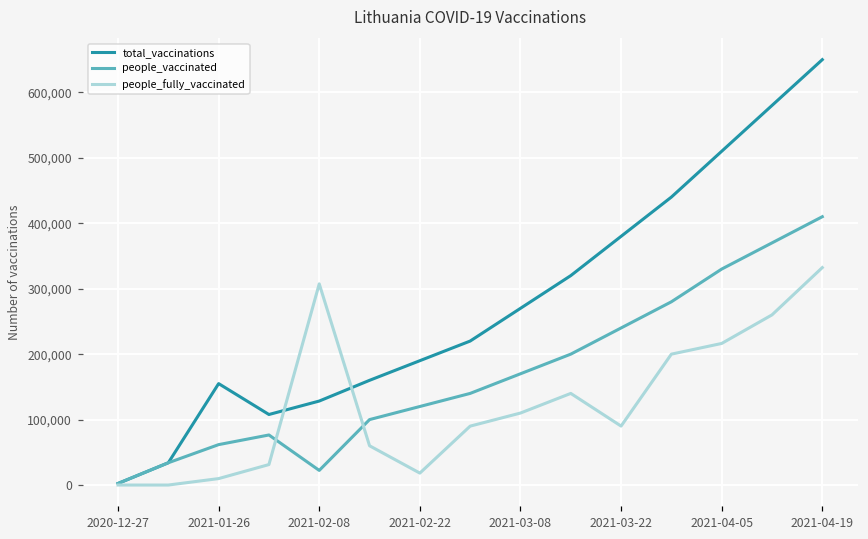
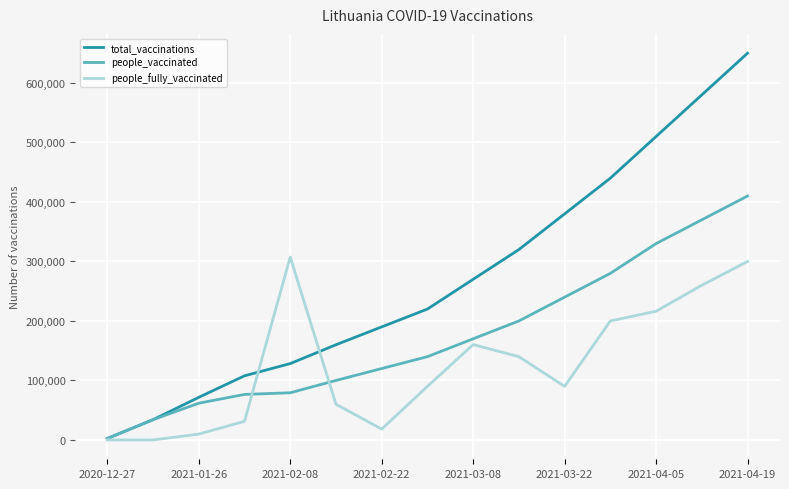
  {
    "total_vaccinations": {
-     "2021-01-26": "150,000",
+     "2021-01-26": "70,000",
      "2021-02-08": "130,000",
      "2021-02-22": "190,000",
      "2021-03-08": "270,000",
      "2021-03-22": "380,000",
      "2021-04-05": "510,000",
      "2021-04-19": "650,000"
    },
    "people_vaccinated": {
      "2021-01-26": "60,000",
-     "2021-02-08": "20,000",
+     "2021-02-08": "80,000",
      "2021-02-22": "120,000",
      "2021-03-08": "170,000",
      "2021-03-22": "240,000",
      "2021-04-05": "330,000",
      "2021-04-19": "410,000"
    },
    "people_fully_vaccinated": {
      "2021-01-26": "10,000",
      "2021-02-08": "310,000",
      "2021-02-22": "20,000",
-     "2021-03-08": "110,000",
+     "2021-03-08": "160,000",
      "2021-03-22": "90,000",
      "2021-04-05": "220,000",
-     "2021-04-19": "330,000"
+     "2021-04-19": "300,000"
    }
  }
